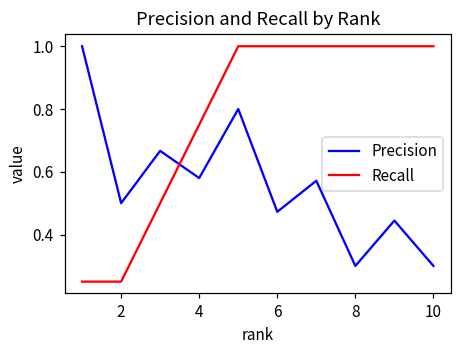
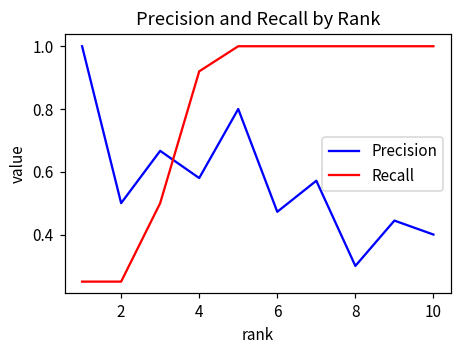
  {
    "Precision": {
      "2": 0.5,
      "4": 0.58,
      "6": 0.47,
      "8": 0.3,
-     "10": 0.3
+     "10": 0.4
    },
    "Recall": {
      "2": 0.25,
-     "4": 0.75,
+     "4": 0.92,
      "6": 1.00,
      "8": 1.00,
      "10": 1.00
    }
  }
